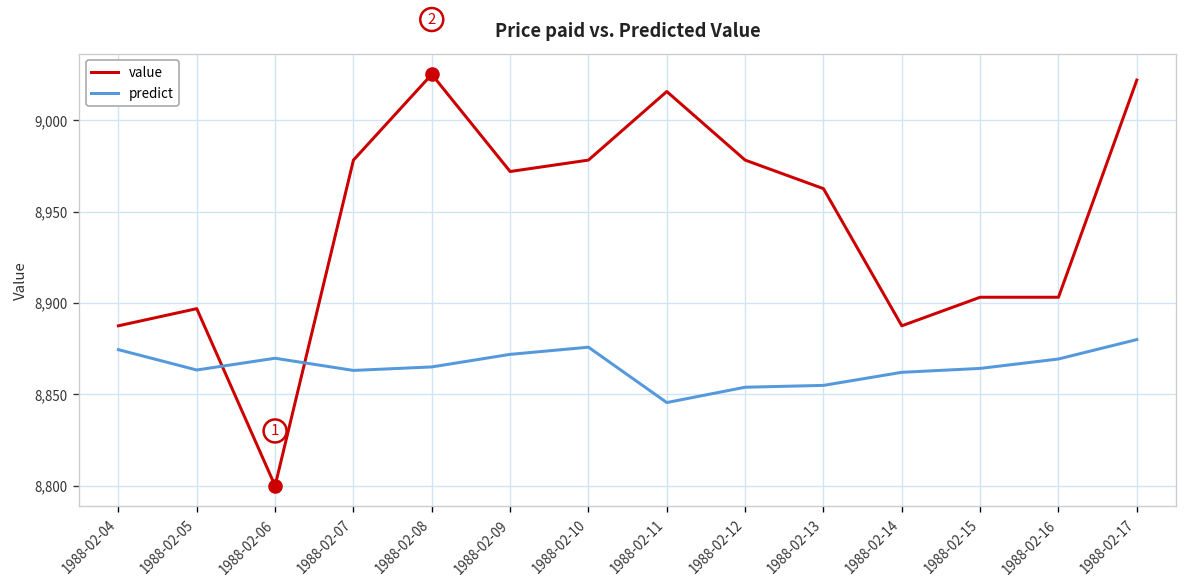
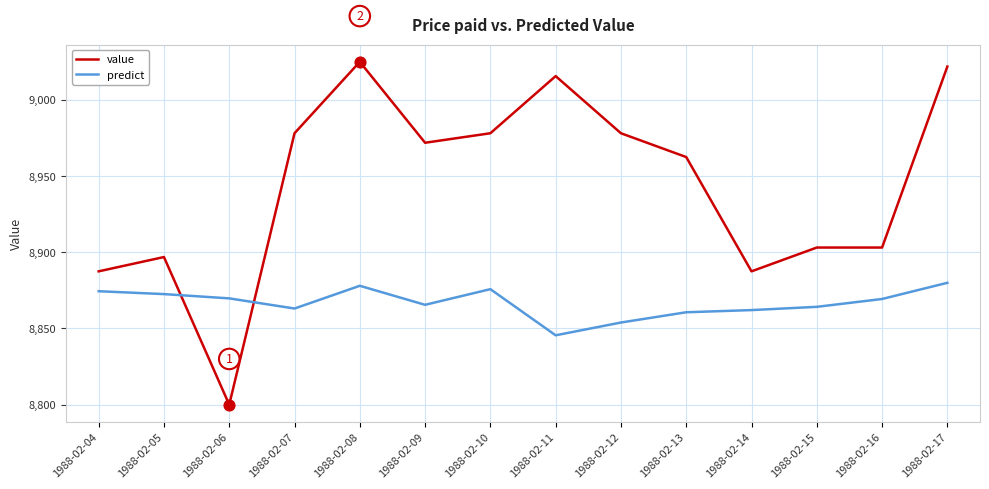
  {
    "predict": {
      "1988-02-04": "8,874",
-     "1988-02-05": "8,863",
+     "1988-02-05": "8,873",
      "1988-02-06": "8,870",
      "1988-02-07": "8,863",
-     "1988-02-08": "8,865",
-     "1988-02-09": "8,872",
+     "1988-02-08": "8,878",
+     "1988-02-09": "8,866",
      "1988-02-10": "8,876",
      "1988-02-11": "8,846",
      "1988-02-12": "8,854",
-     "1988-02-13": "8,855",
+     "1988-02-13": "8,861",
      "1988-02-14": "8,862",
      "1988-02-15": "8,864",
      "1988-02-16": "8,869",
      "1988-02-17": "8,880"
    }
  }
